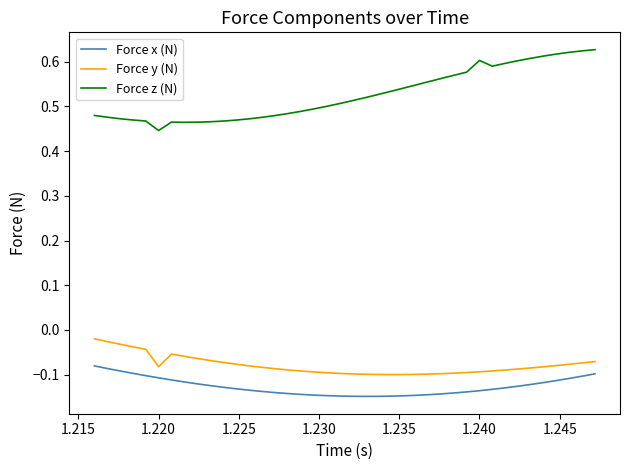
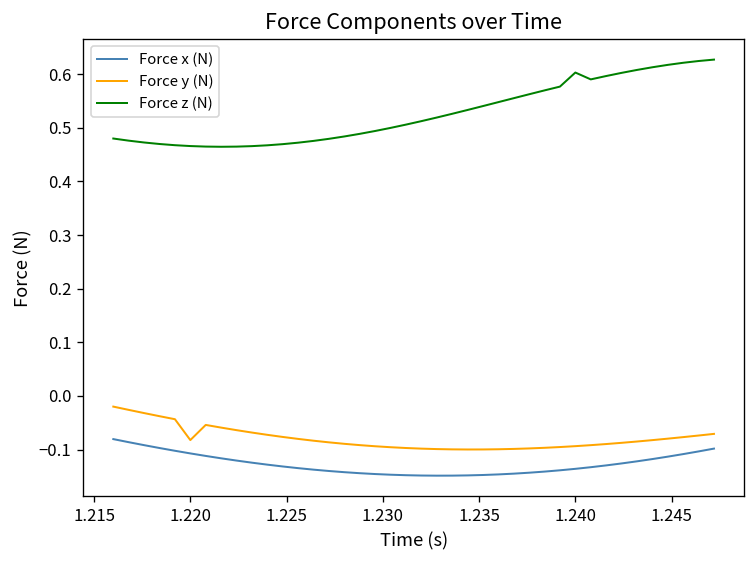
  {
    "Force x (N)": {
      "1.220": -0.11,
      "1.240": -0.14
    },
    "Force y (N)": {
      "1.220": -0.08,
      "1.240": -0.09
    },
    "Force z (N)": {
-     "1.220": 0.45,
+     "1.220": 0.47,
      "1.240": 0.60
    }
  }
